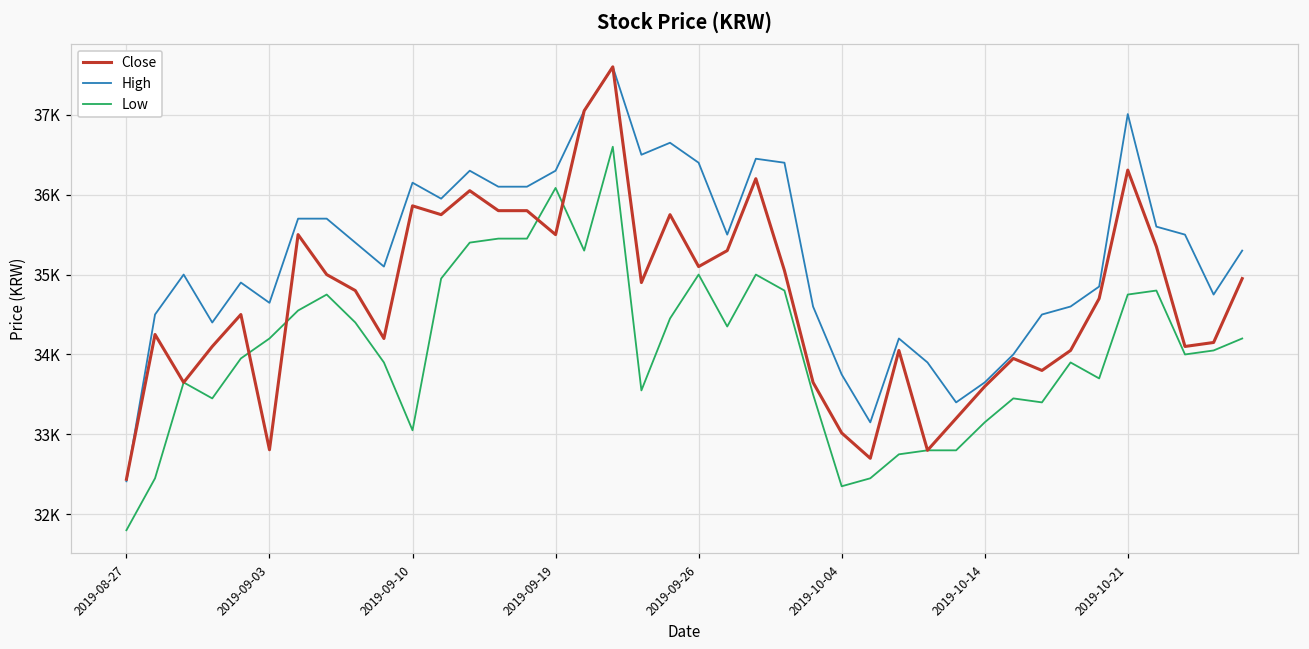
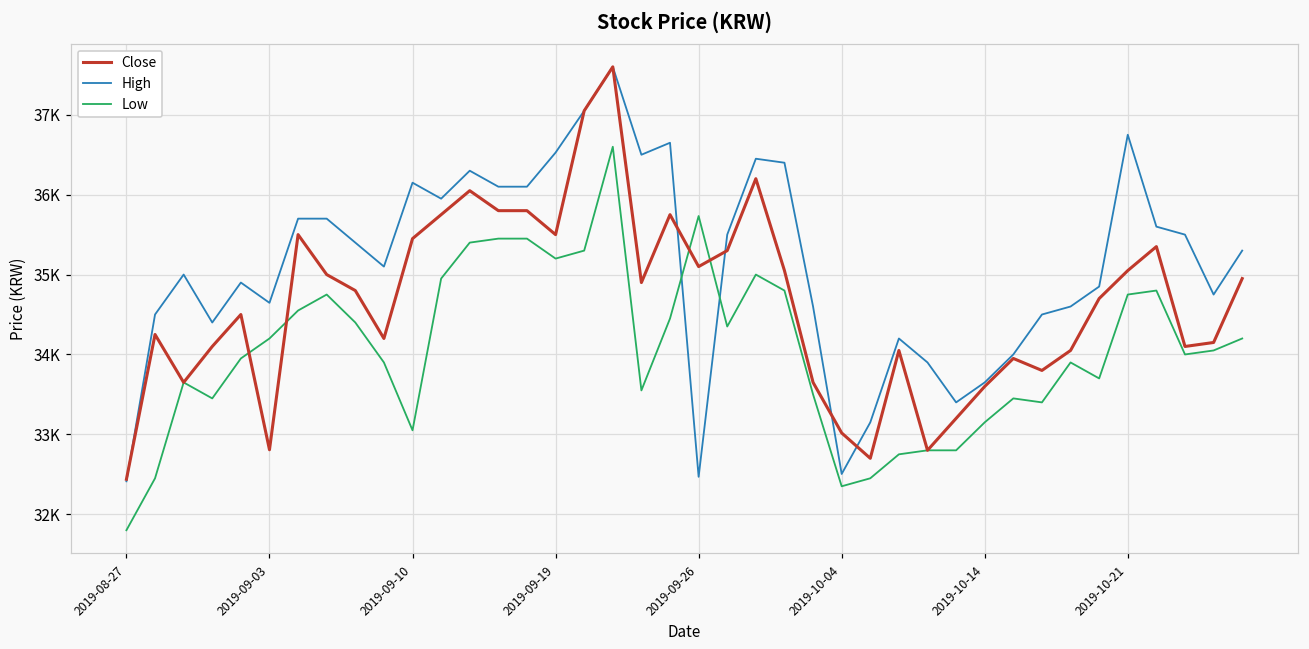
  {
    "Close": {
      "2019-09-03": 32800,
-     "2019-09-10": 35900,
+     "2019-09-10": 35500,
      "2019-09-19": 35500,
      "2019-09-26": 35100,
      "2019-10-04": 33000,
      "2019-10-14": 33600,
-     "2019-10-21": 36300
+     "2019-10-21": 35100
    },
    "High": {
      "2019-09-03": 34600,
      "2019-09-10": 36200,
-     "2019-09-19": 36300,
-     "2019-09-26": 36400,
-     "2019-10-04": 33800,
+     "2019-09-19": 36500,
+     "2019-09-26": 32500,
+     "2019-10-04": 32500,
      "2019-10-14": 33700,
-     "2019-10-21": 37000
+     "2019-10-21": 36800
    },
    "Low": {
      "2019-08-27": 31800,
      "2019-09-03": 34200,
      "2019-09-10": 33100,
-     "2019-09-19": 36100,
-     "2019-09-26": 35000,
+     "2019-09-19": 35200,
+     "2019-09-26": 35700,
      "2019-10-04": 32400,
      "2019-10-14": 33200,
      "2019-10-21": 34800
    }
  }
